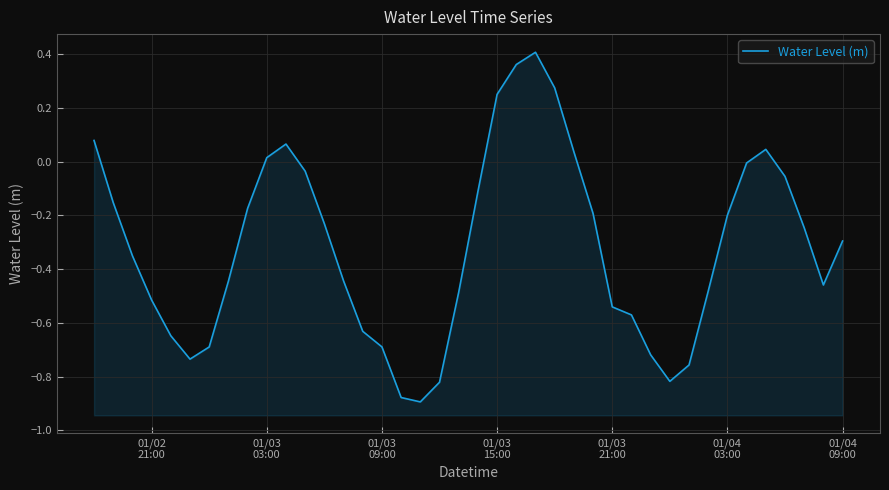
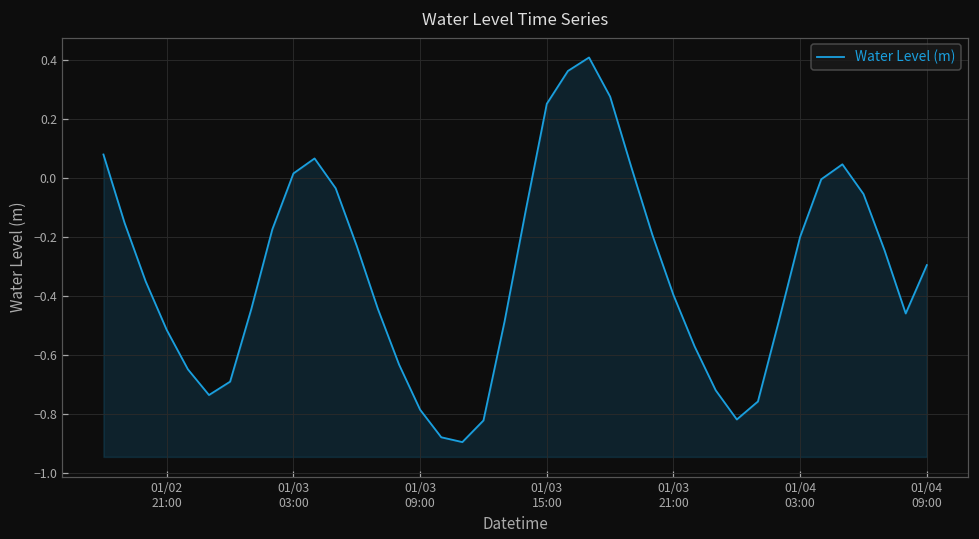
  {
    "01/02 21:00": -0.52,
    "01/03 03:00": 0.01,
-   "01/03 09:00": -0.69,
+   "01/03 09:00": -0.79,
    "01/03 15:00": 0.25,
-   "01/03 21:00": -0.54,
+   "01/03 21:00": -0.40,
    "01/04 03:00": -0.20,
    "01/04 09:00": -0.30
  }
